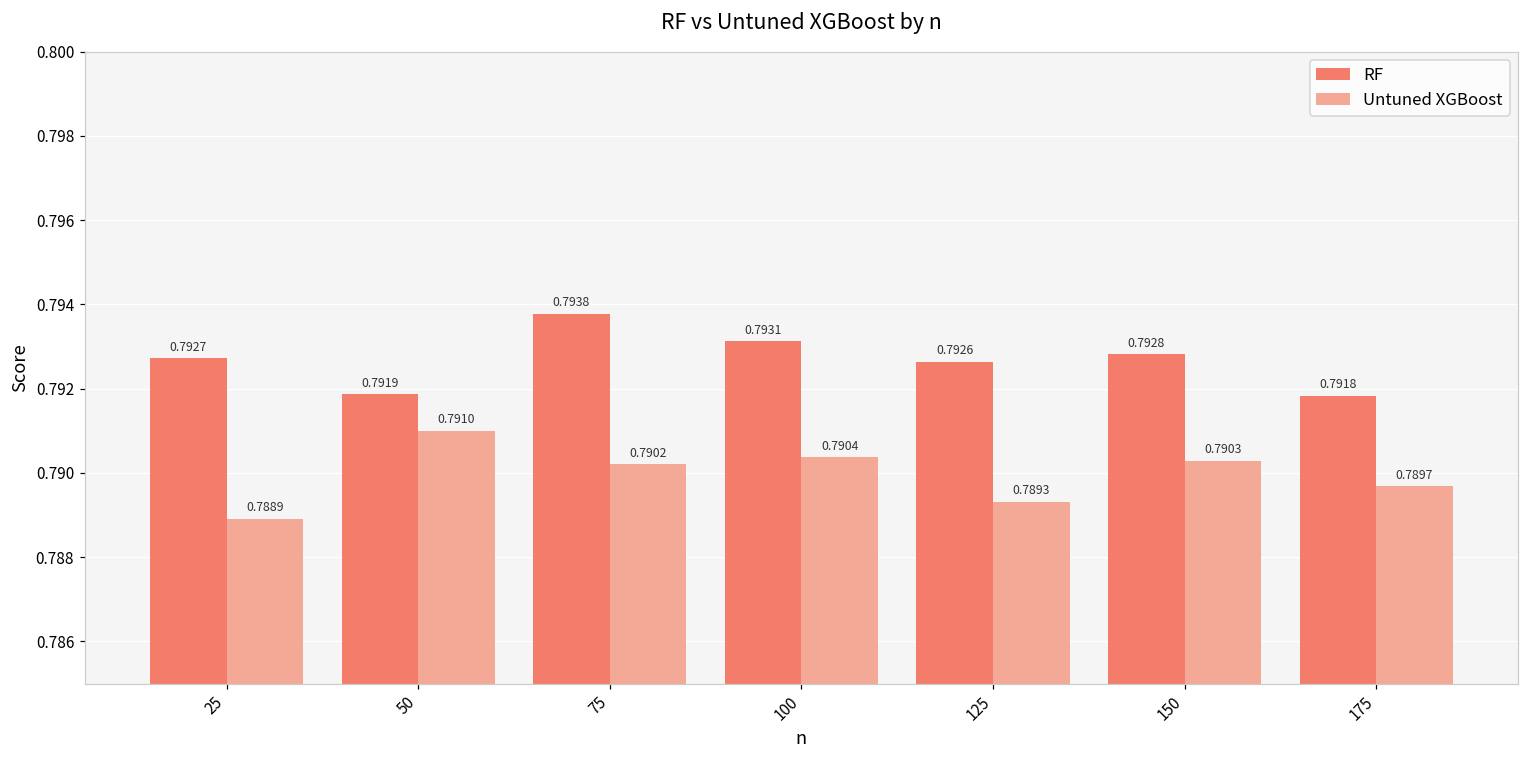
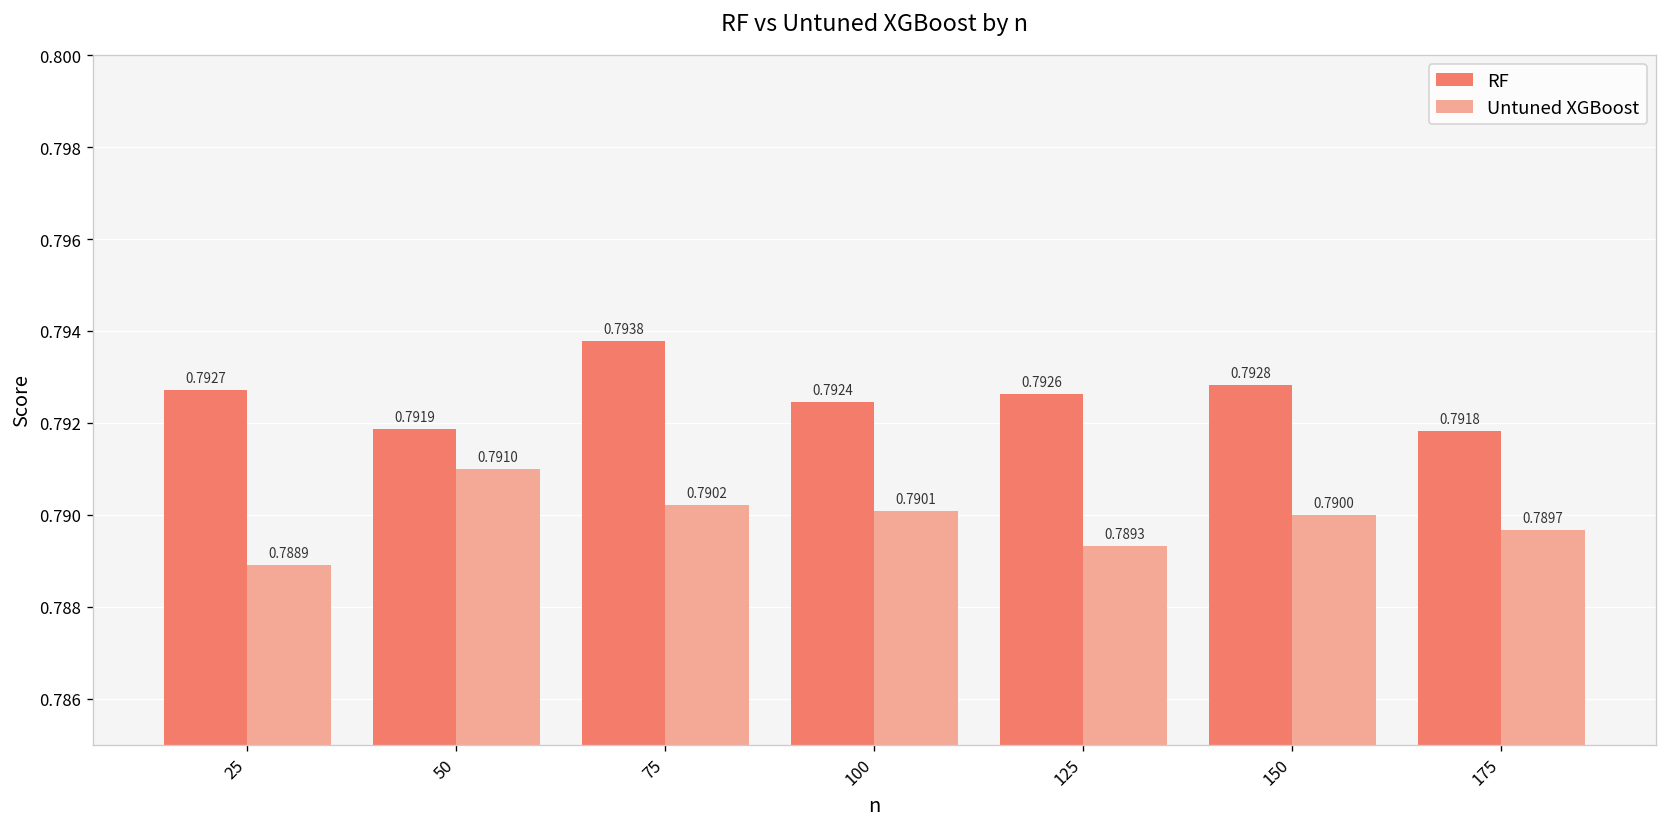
  {
    "RF": {
      "25": 0.7927,
      "50": 0.7919,
      "75": 0.7938,
-     "100": 0.7931,
+     "100": 0.7924,
      "125": 0.7926,
      "150": 0.7928,
      "175": 0.7918
    },
    "Untuned XGBoost": {
      "25": 0.7889,
      "50": 0.7910,
      "75": 0.7902,
-     "100": 0.7904,
+     "100": 0.7901,
      "125": 0.7893,
-     "150": 0.7903,
+     "150": 0.7900,
      "175": 0.7897
    }
  }
